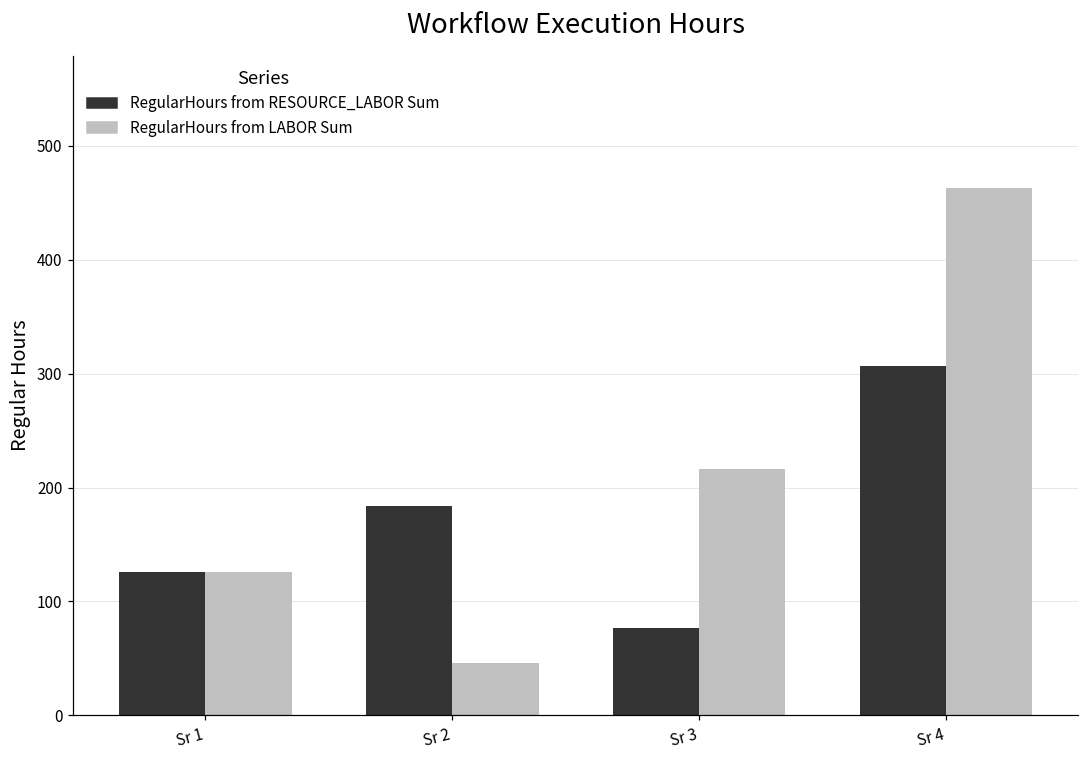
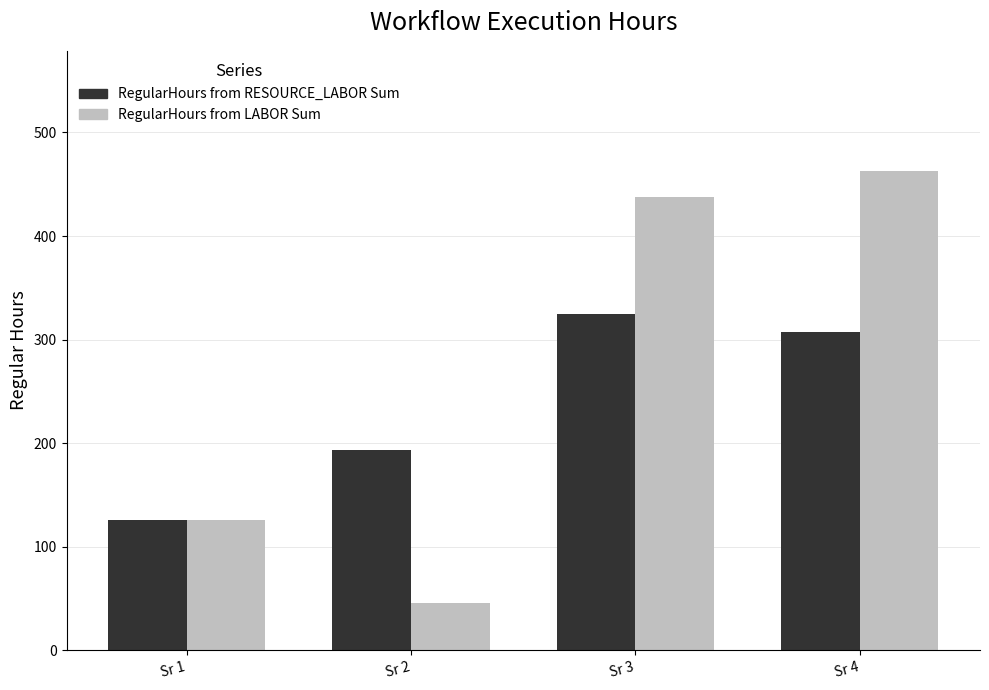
  {
    "RegularHours from RESOURCE_LABOR Sum": {
      "Sr 1": 126,
-     "Sr 2": 184,
-     "Sr 3": 77,
+     "Sr 2": 193,
+     "Sr 3": 325,
      "Sr 4": 307
    },
    "RegularHours from LABOR Sum": {
      "Sr 1": 126,
      "Sr 2": 46,
-     "Sr 3": 216,
+     "Sr 3": 438,
      "Sr 4": 463
    }
  }
